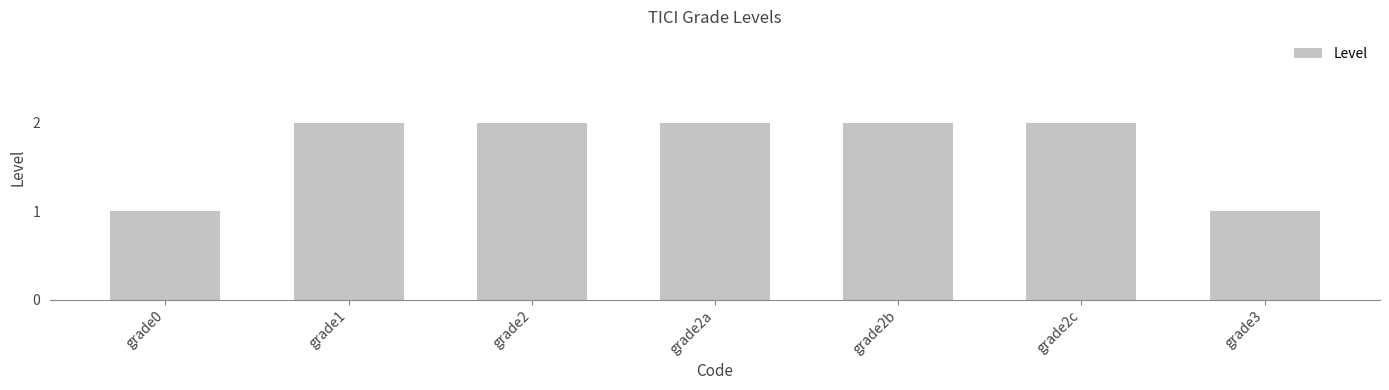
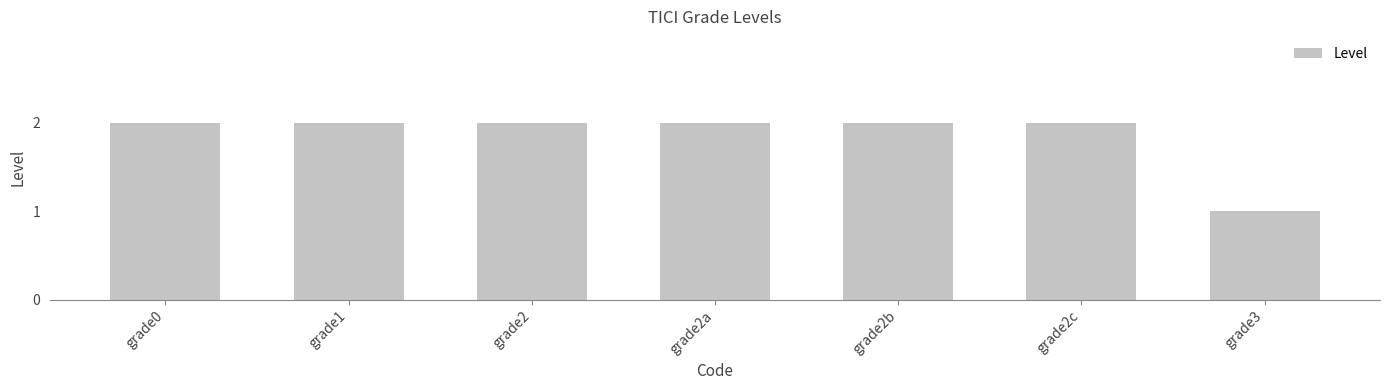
  {
-   "grade0": 1,
+   "grade0": 2,
    "grade1": 2,
    "grade2": 2,
    "grade2a": 2,
    "grade2b": 2,
    "grade2c": 2,
    "grade3": 1
  }
